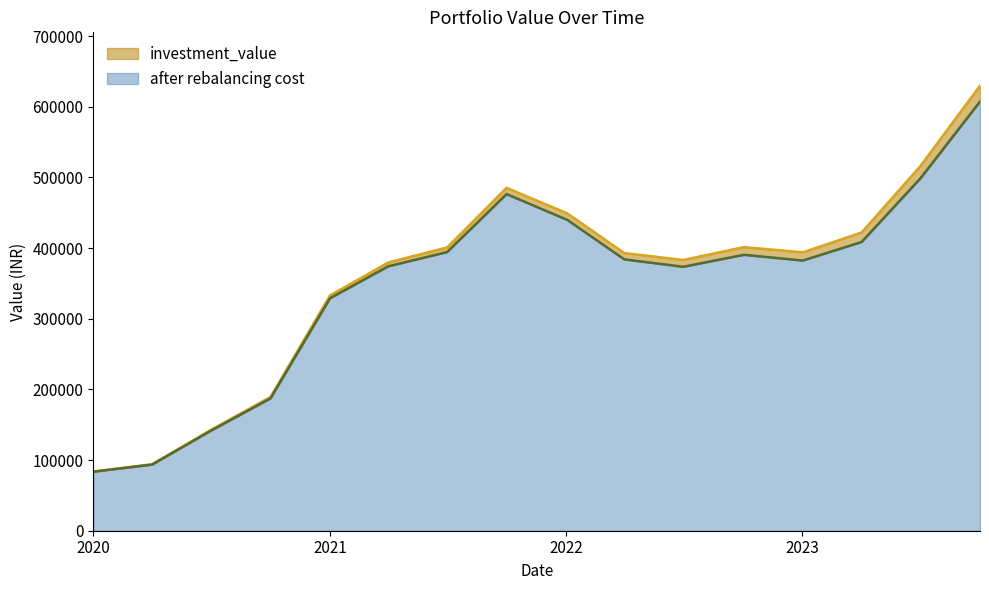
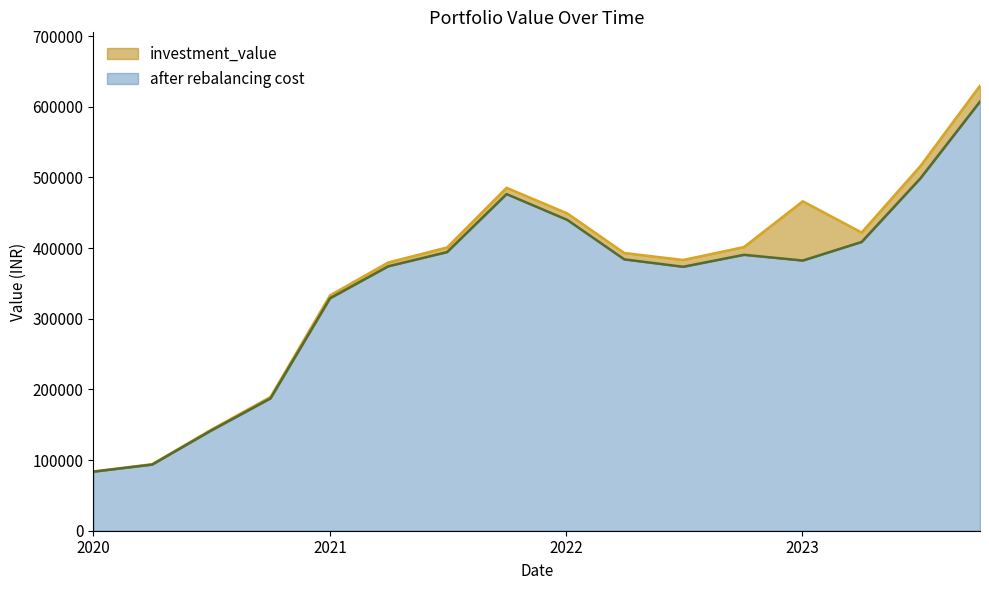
  {
    "investment_value": {
      "2021": 330000,
-     "2023": 390000
+     "2023": 470000
    },
    "after rebalancing cost": {
      "2021": 330000,
      "2023": 380000
    }
  }
